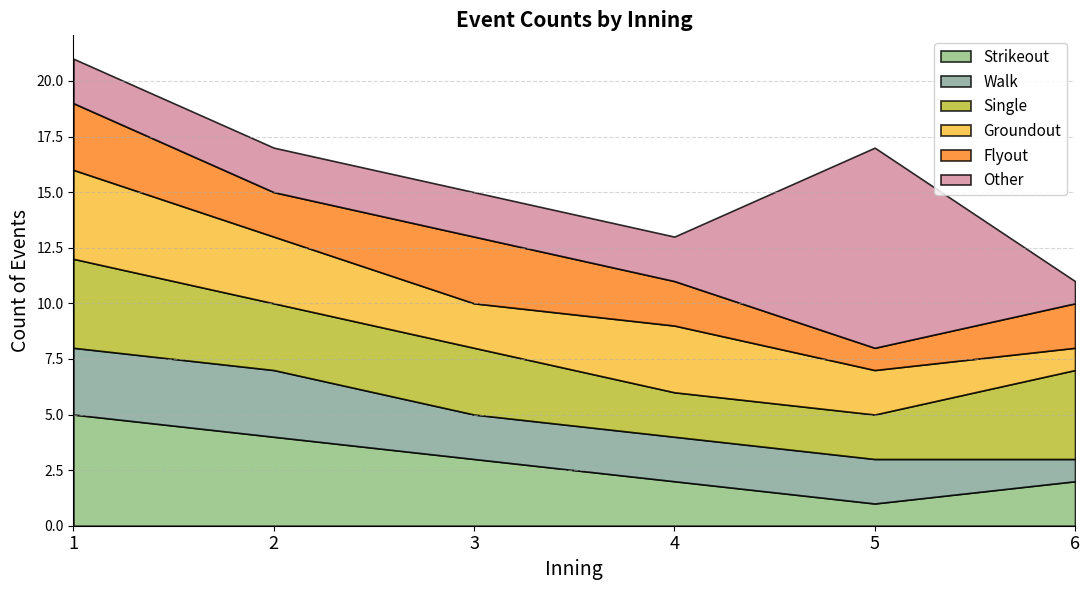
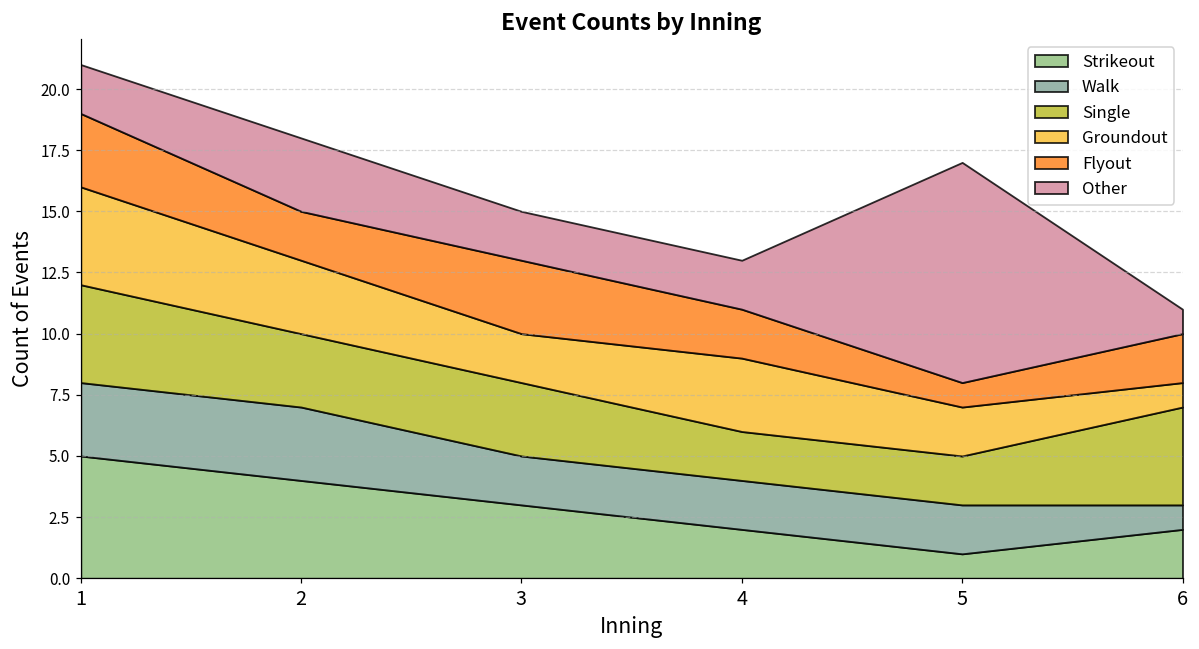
  {
    "Single": {
      "1": 4,
      "2": 3,
      "3": 3,
      "4": 2,
      "5": 2,
      "6": 4
    },
    "Groundout": {
      "1": 4,
      "2": 3,
      "3": 2,
      "4": 3,
      "5": 2,
      "6": 1
    },
    "Flyout": {
      "1": 3,
      "2": 2,
      "3": 3,
      "4": 2,
      "5": 1,
      "6": 2
    },
    "Other": {
      "1": 2,
-     "2": 2,
+     "2": 3,
      "3": 2,
      "4": 2,
      "5": 9,
      "6": 1
    }
  }
